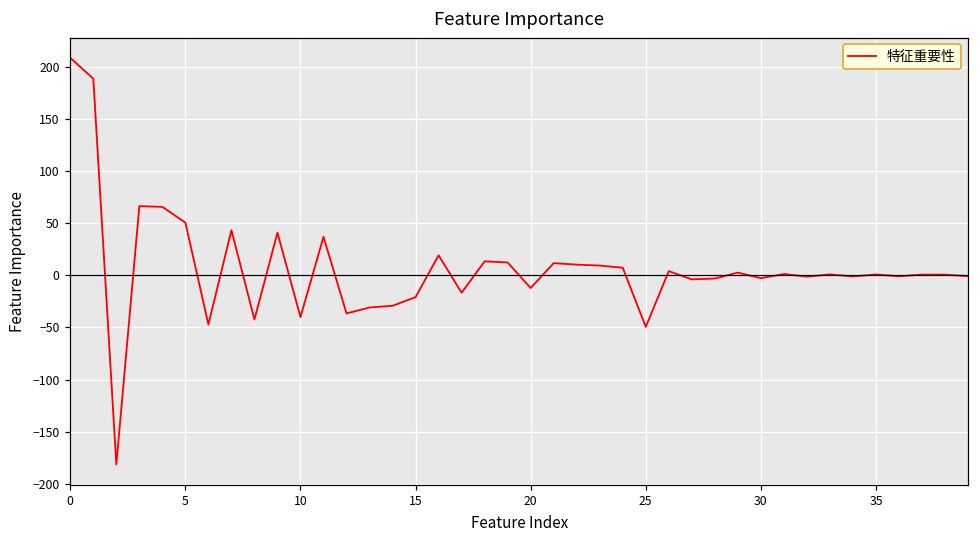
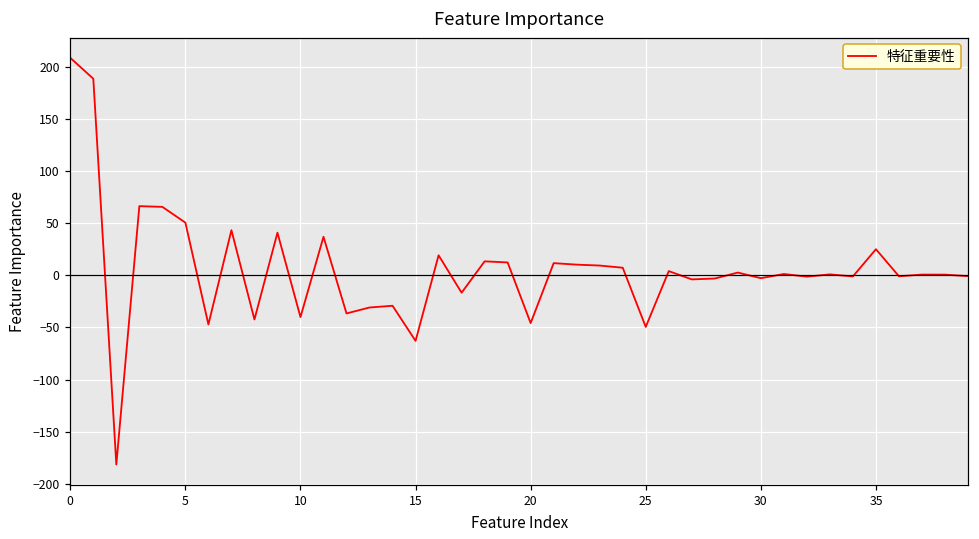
  {
    "0": 210,
    "5": 50,
    "10": -40,
-   "15": -20,
-   "20": -10,
+   "15": -60,
+   "20": -50,
    "25": -50,
    "30": 0,
-   "35": 0
+   "35": 30
  }
